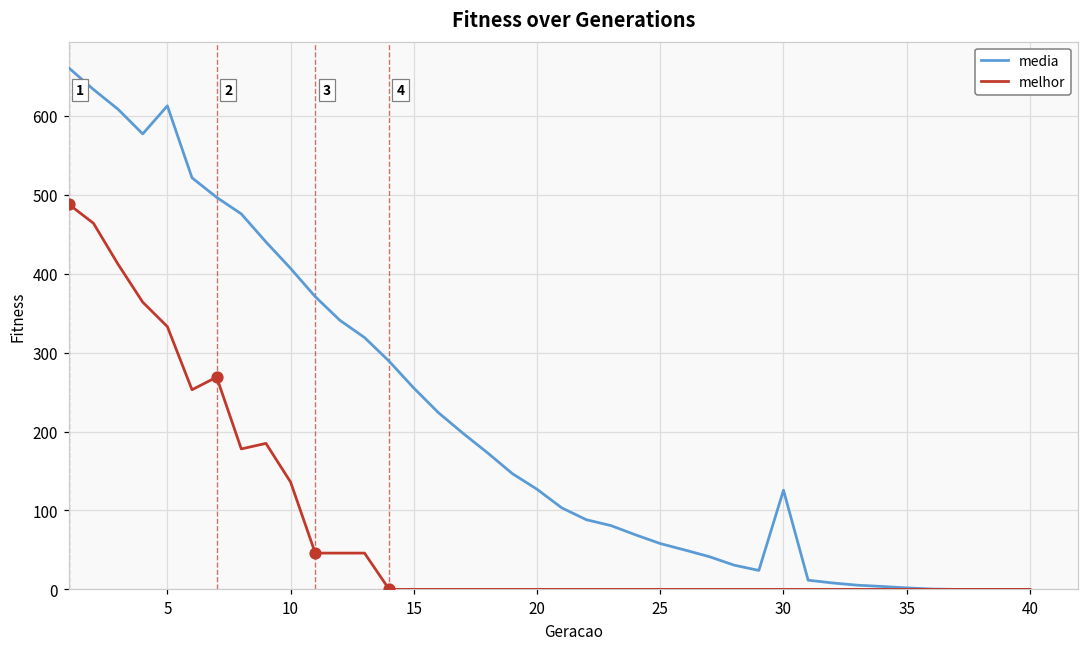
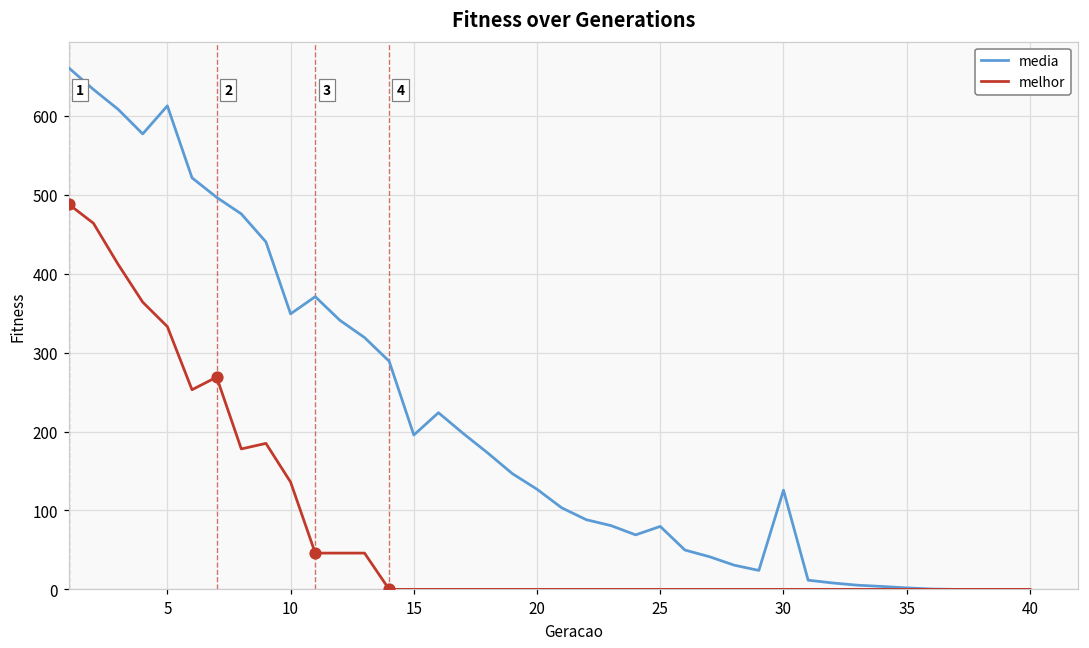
  {
    "media": {
      "5": 610,
-     "10": 410,
-     "15": 260,
+     "10": 350,
+     "15": 200,
      "20": 130,
-     "25": 60,
+     "25": 80,
      "30": 130
    }
  }
